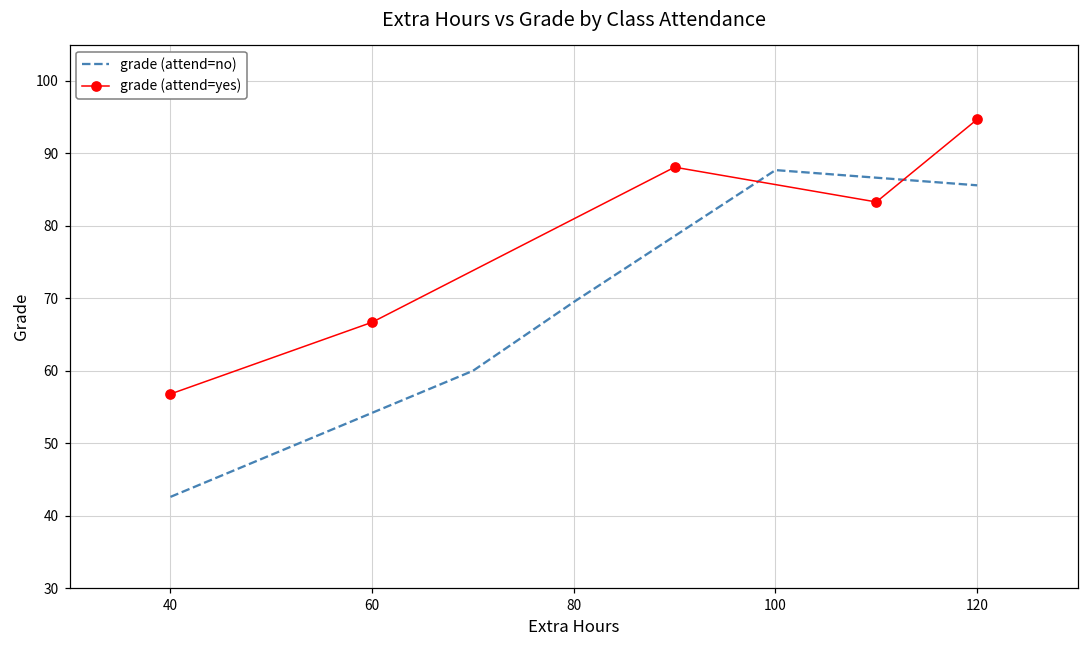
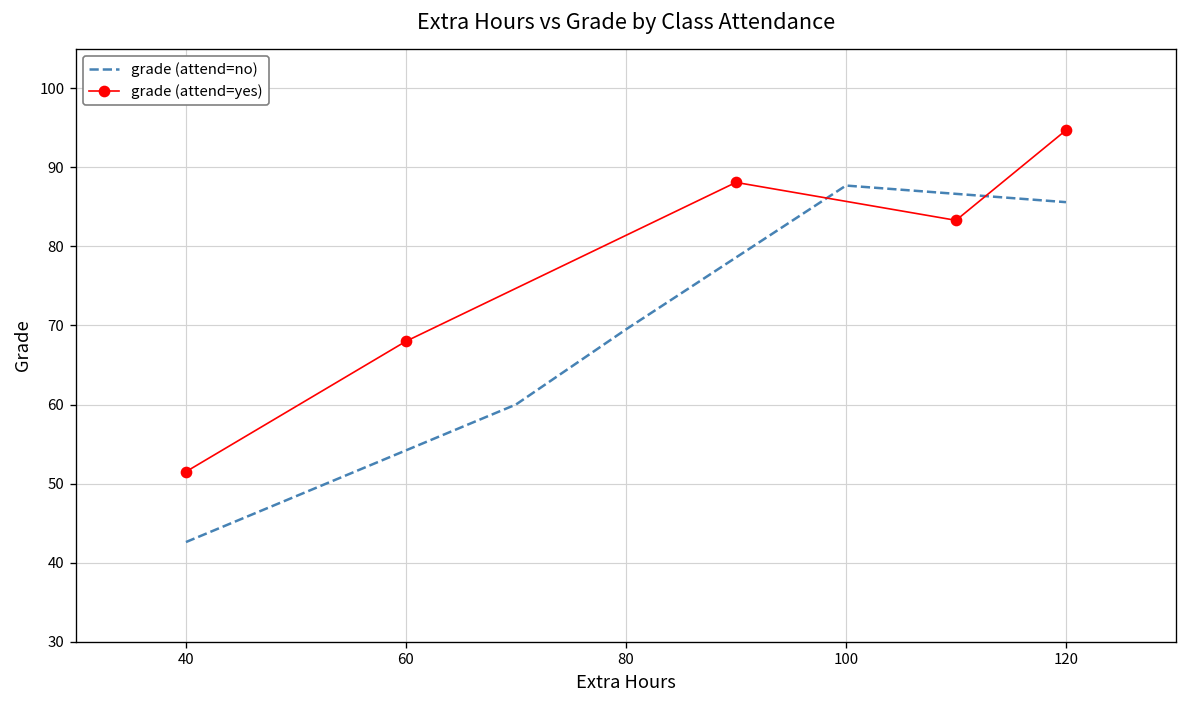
  {
    "grade (attend=no)": {
      "40": 43,
      "80": 70,
      "100": 88,
      "120": 86
    },
    "grade (attend=yes)": {
-     "40": 57,
-     "60": 67,
+     "40": 52,
+     "60": 68,
      "120": 95
    }
  }
